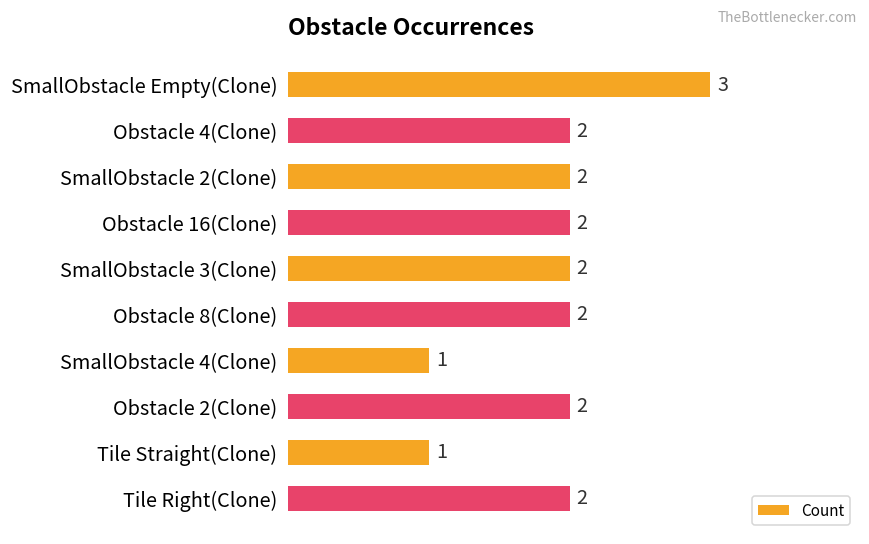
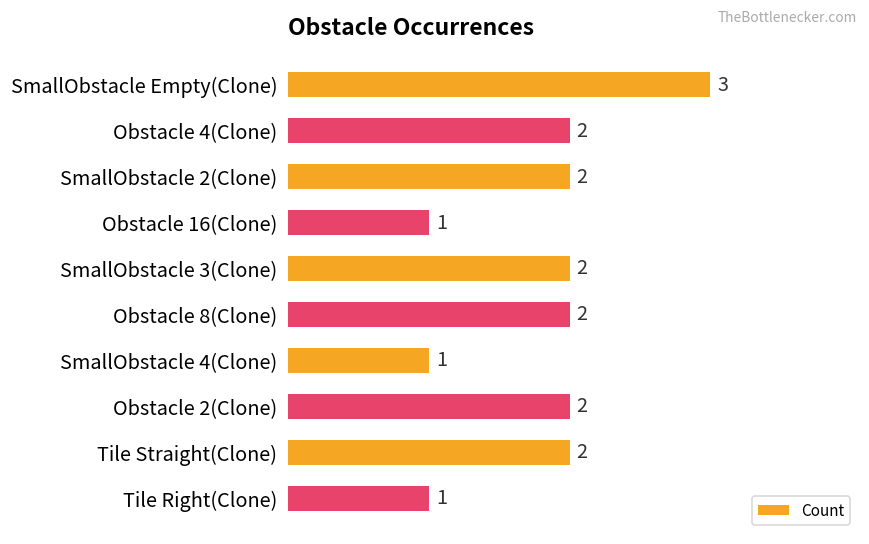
  {
    "SmallObstacle Empty(Clone)": 3,
    "Obstacle 4(Clone)": 2,
    "SmallObstacle 2(Clone)": 2,
-   "Obstacle 16(Clone)": 2,
+   "Obstacle 16(Clone)": 1,
    "SmallObstacle 3(Clone)": 2,
    "Obstacle 8(Clone)": 2,
    "SmallObstacle 4(Clone)": 1,
    "Obstacle 2(Clone)": 2,
-   "Tile Straight(Clone)": 1,
-   "Tile Right(Clone)": 2
+   "Tile Straight(Clone)": 2,
+   "Tile Right(Clone)": 1
  }
